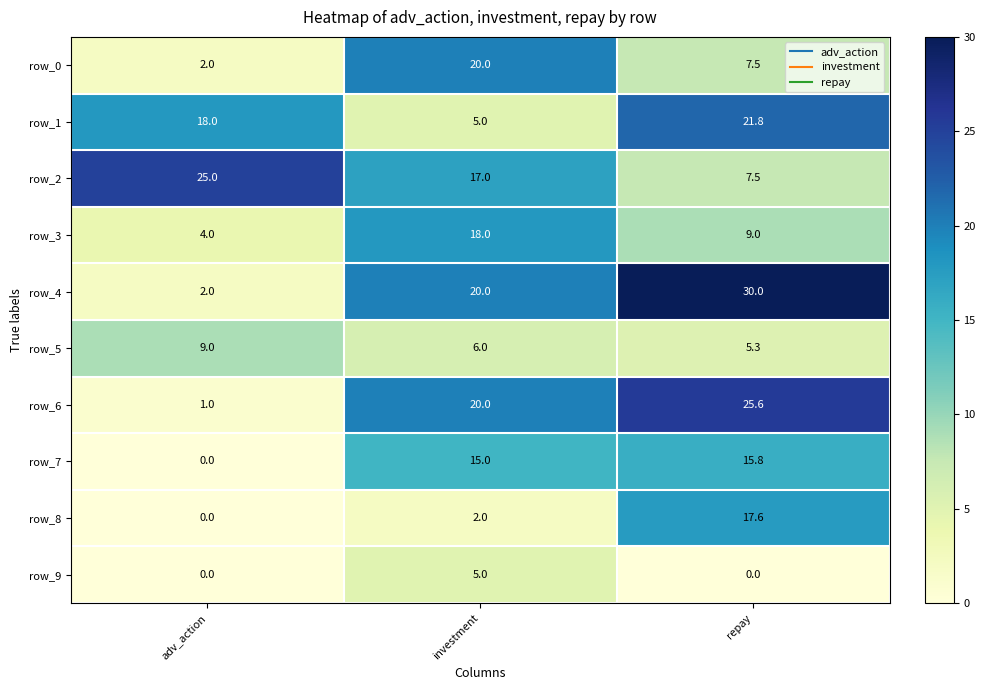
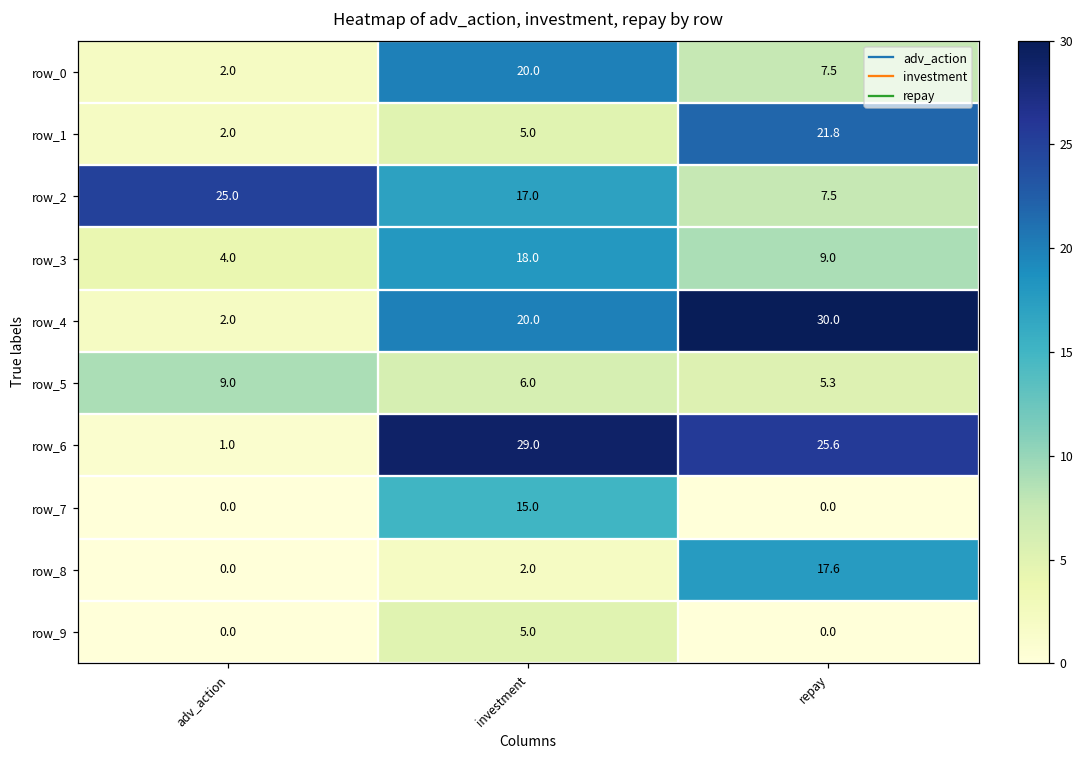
  {
    "row_0": {
      "adv_action": 2.0,
      "investment": 20.0,
      "repay": 7.5
    },
    "row_1": {
-     "adv_action": 18.0,
+     "adv_action": 2.0,
      "investment": 5.0,
      "repay": 21.8
    },
    "row_2": {
      "adv_action": 25.0,
      "investment": 17.0,
      "repay": 7.5
    },
    "row_3": {
      "adv_action": 4.0,
      "investment": 18.0,
      "repay": 9.0
    },
    "row_4": {
      "adv_action": 2.0,
      "investment": 20.0,
      "repay": 30.0
    },
    "row_5": {
      "adv_action": 9.0,
      "investment": 6.0,
      "repay": 5.3
    },
    "row_6": {
      "adv_action": 1.0,
-     "investment": 20.0,
+     "investment": 29.0,
      "repay": 25.6
    },
    "row_7": {
      "adv_action": 0.0,
      "investment": 15.0,
-     "repay": 15.8
+     "repay": 0.0
    },
    "row_8": {
      "adv_action": 0.0,
      "investment": 2.0,
      "repay": 17.6
    },
    "row_9": {
      "adv_action": 0.0,
      "investment": 5.0,
      "repay": 0.0
    }
  }
